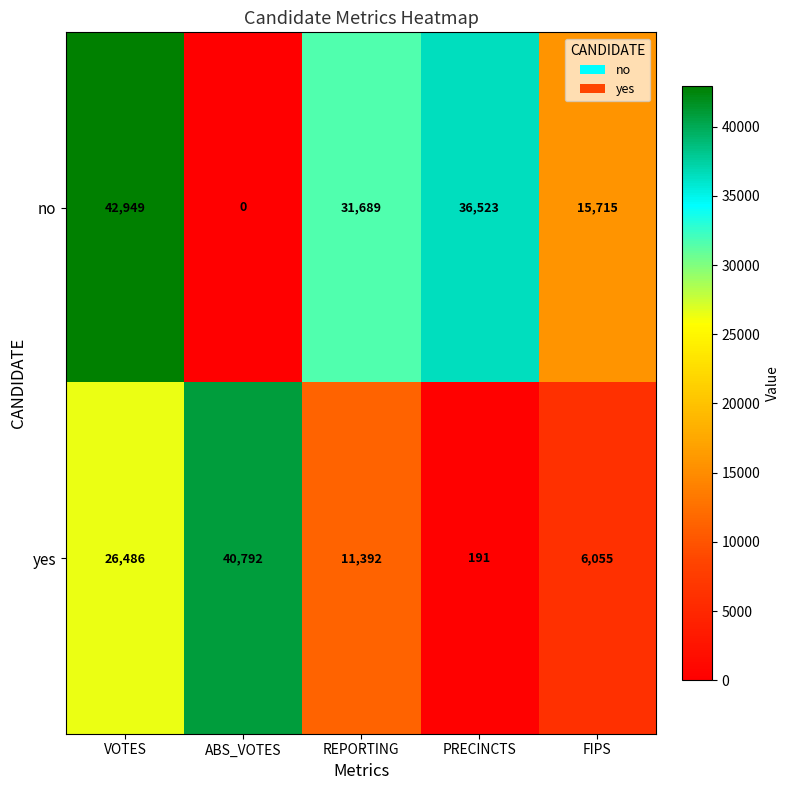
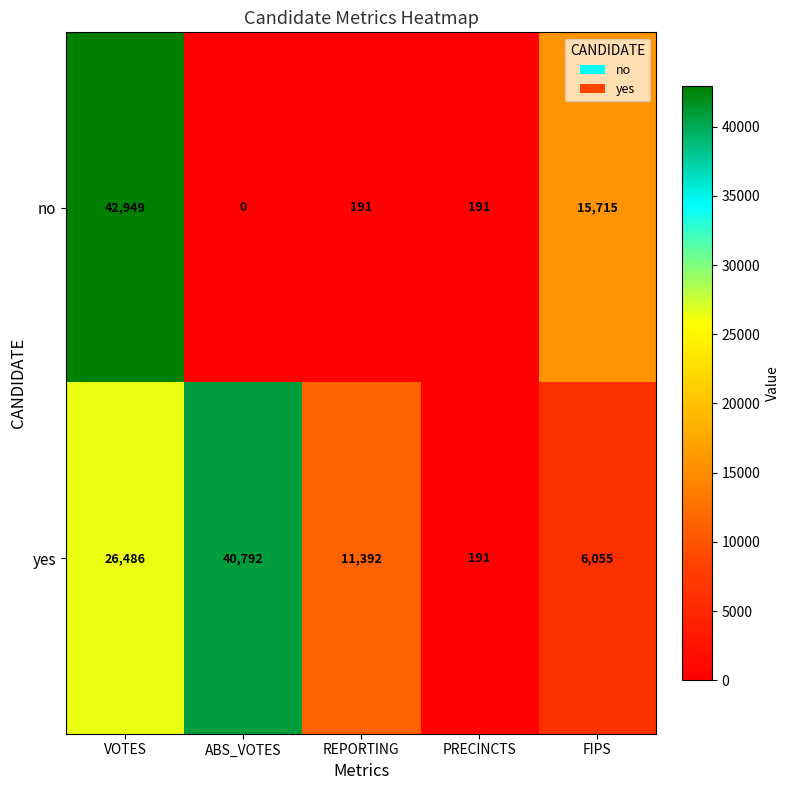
  {
    "no": {
      "VOTES": "42,949",
      "ABS_VOTES": "0",
-     "REPORTING": "31,689",
-     "PRECINCTS": "36,523",
+     "REPORTING": "191",
+     "PRECINCTS": "191",
      "FIPS": "15,715"
    },
    "yes": {
      "VOTES": "26,486",
      "ABS_VOTES": "40,792",
      "REPORTING": "11,392",
      "PRECINCTS": "191",
      "FIPS": "6,055"
    }
  }
